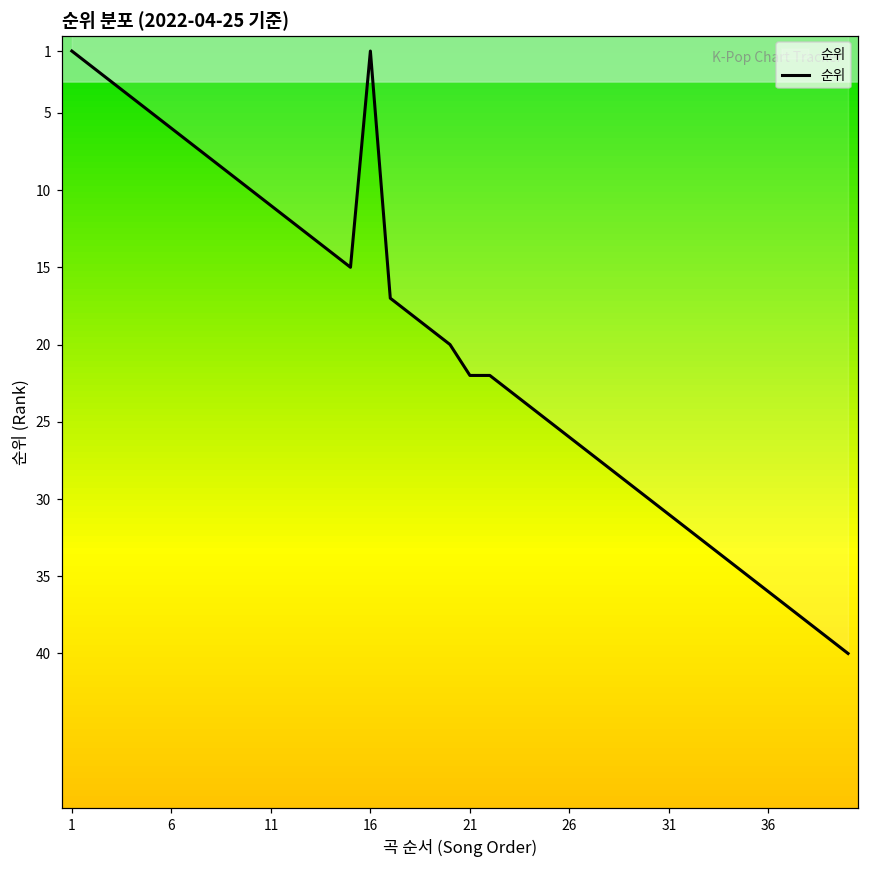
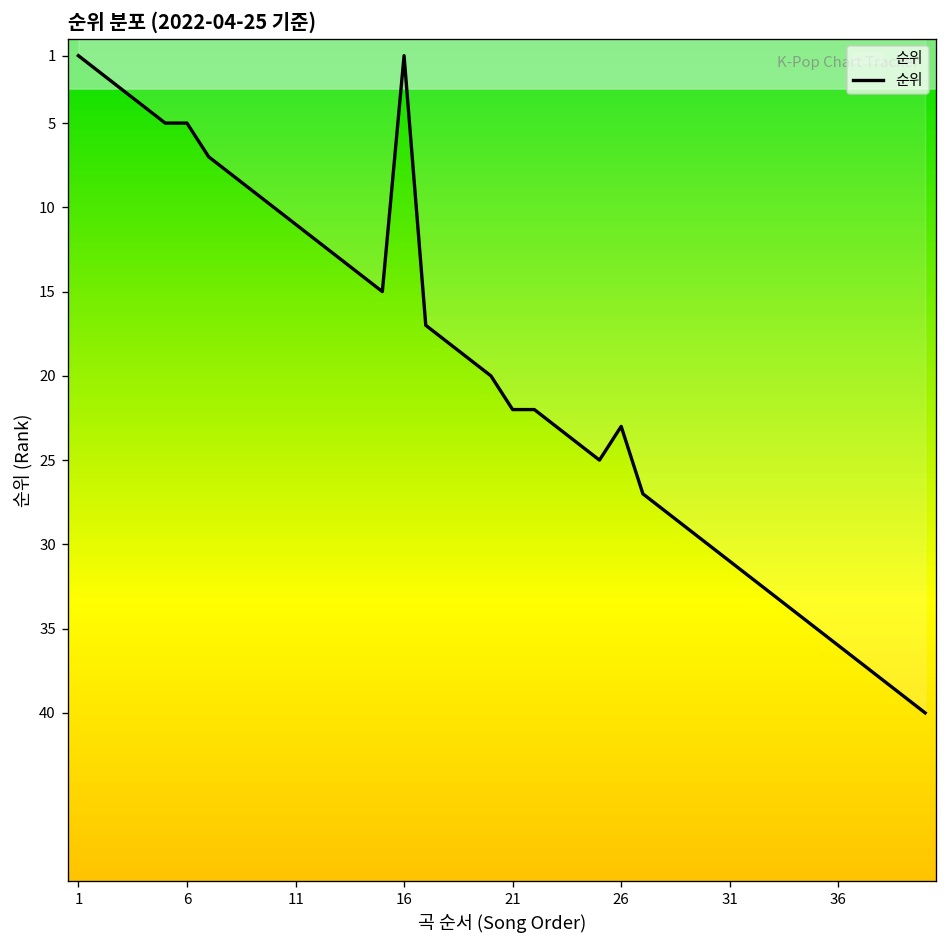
  {
-   "6": 6,
+   "6": 5,
    "11": 11,
    "21": 22,
-   "26": 26,
+   "26": 23,
    "31": 31,
    "36": 36
  }
